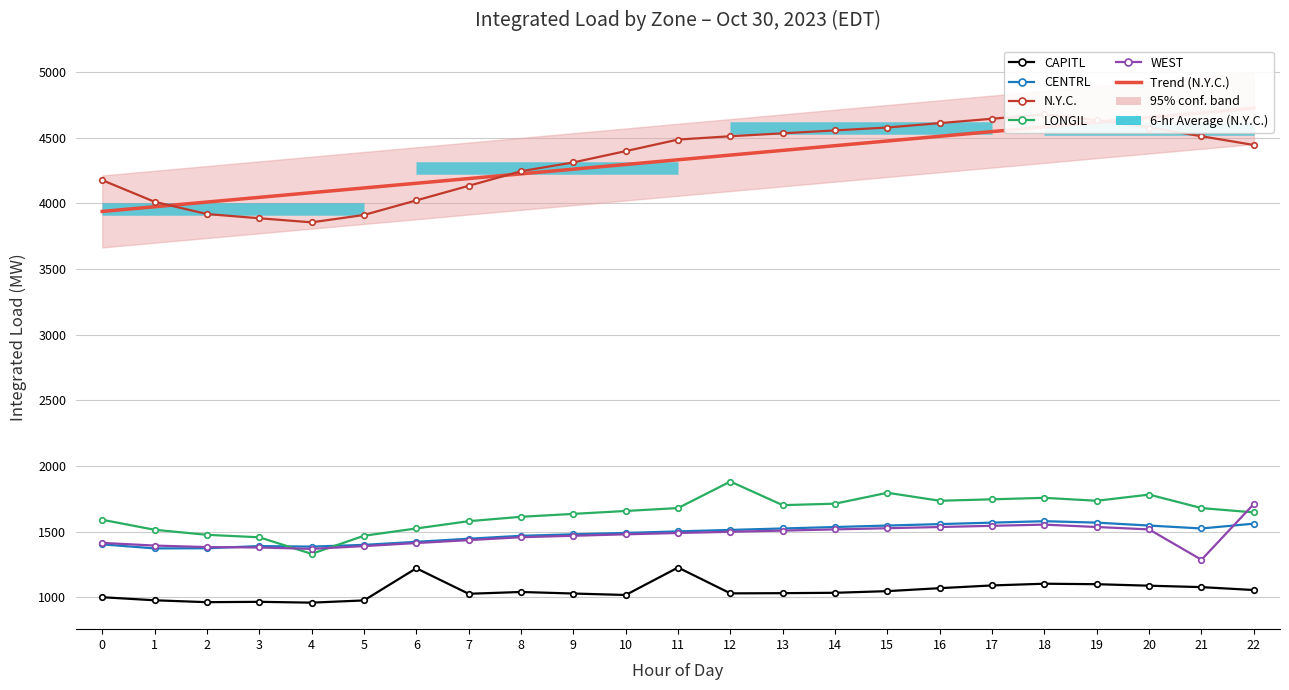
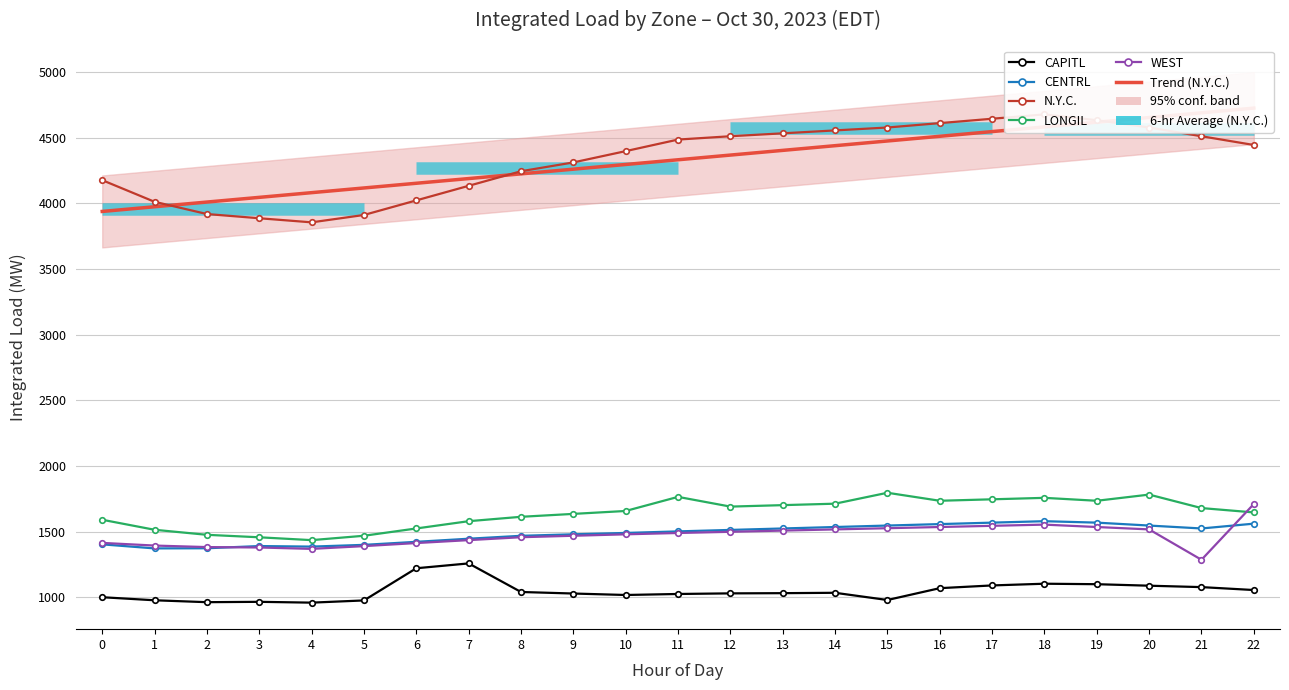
  {
    "CAPITL": {
      "0": 1000,
      "1": 980,
      "2": 960,
      "3": 960,
      "4": 960,
      "5": 980,
      "6": 1220,
-     "7": 1030,
+     "7": 1260,
      "8": 1040,
      "9": 1030,
      "10": 1020,
-     "11": 1230,
+     "11": 1020,
      "12": 1030,
      "13": 1030,
      "14": 1030,
-     "15": 1050,
+     "15": 980,
      "16": 1070,
      "17": 1090,
      "18": 1100,
      "19": 1100,
      "20": 1090,
      "21": 1080,
      "22": 1050
    },
    "CENTRL": {
      "1": 1370,
      "15": 1550,
      "16": 1560,
      "17": 1570,
      "18": 1580,
      "19": 1570,
      "20": 1550,
      "21": 1520,
      "22": 1560
    },
    "LONGIL": {
      "0": 1590,
      "1": 1510,
      "2": 1480,
      "3": 1460,
-     "4": 1330,
+     "4": 1430,
      "5": 1470,
      "6": 1520,
      "7": 1580,
      "8": 1610,
      "9": 1630,
      "10": 1660,
-     "11": 1680,
-     "12": 1880,
+     "11": 1760,
+     "12": 1690,
      "13": 1700,
      "14": 1710,
      "15": 1800,
      "16": 1730,
      "17": 1750,
      "18": 1760,
      "19": 1730,
      "20": 1780,
      "21": 1680,
      "22": 1650
    },
    "WEST": {
      "1": 1390,
      "15": 1530,
      "16": 1530,
      "17": 1540,
      "18": 1550,
      "19": 1530,
      "20": 1520,
      "21": 1280,
      "22": 1710
    }
  }
